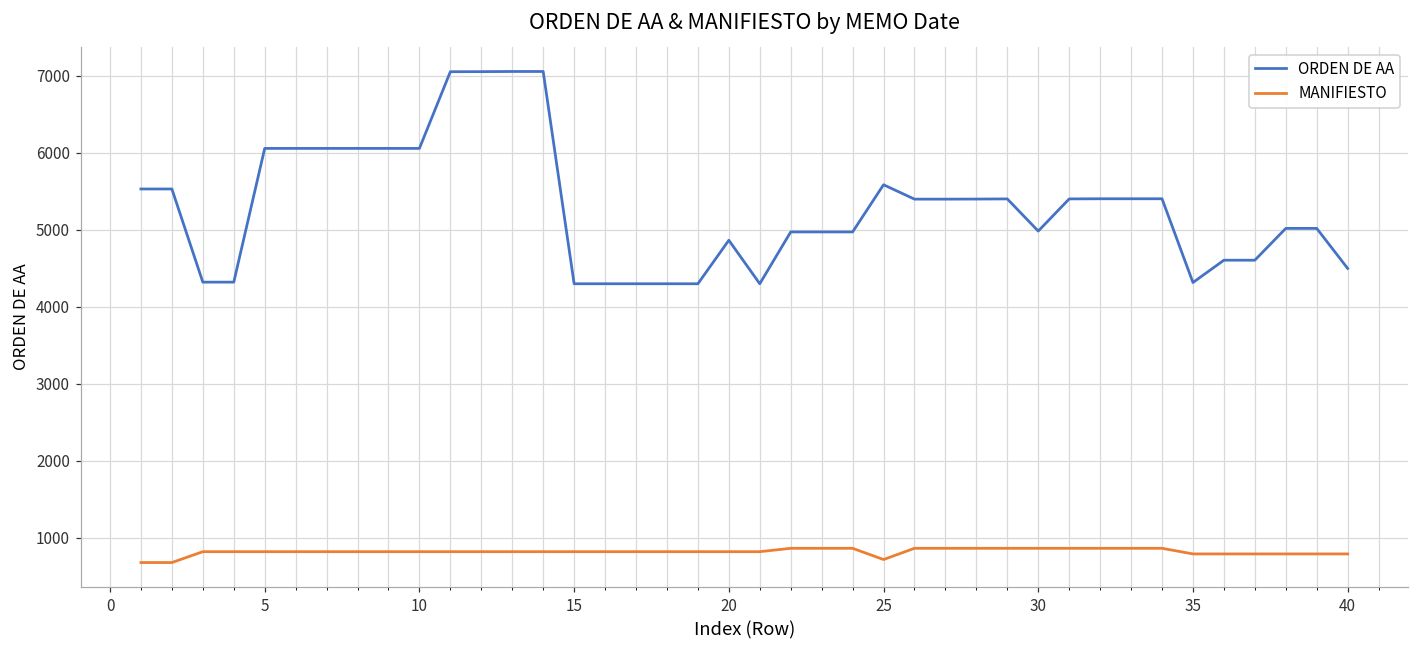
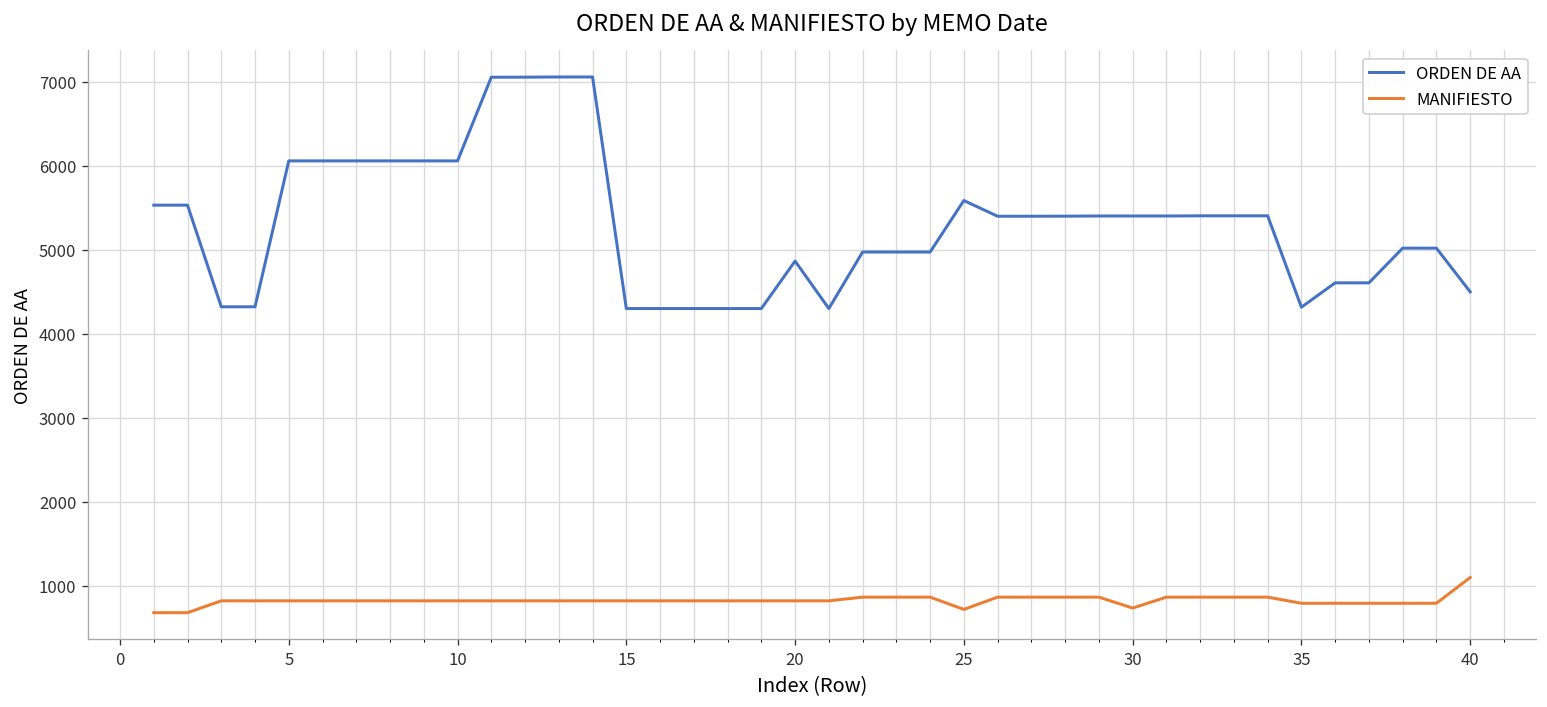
  {
    "ORDEN DE AA": {
      "5": 6100,
      "10": 6100,
      "15": 4300,
      "20": 4900,
      "25": 5600,
-     "30": 5000,
+     "30": 5400,
      "35": 4300,
      "40": 4500
    },
    "MANIFIESTO": {
      "5": 800,
      "10": 800,
      "15": 800,
      "20": 800,
      "25": 700,
-     "30": 900,
+     "30": 700,
      "35": 800,
-     "40": 800
+     "40": 1100
    }
  }
